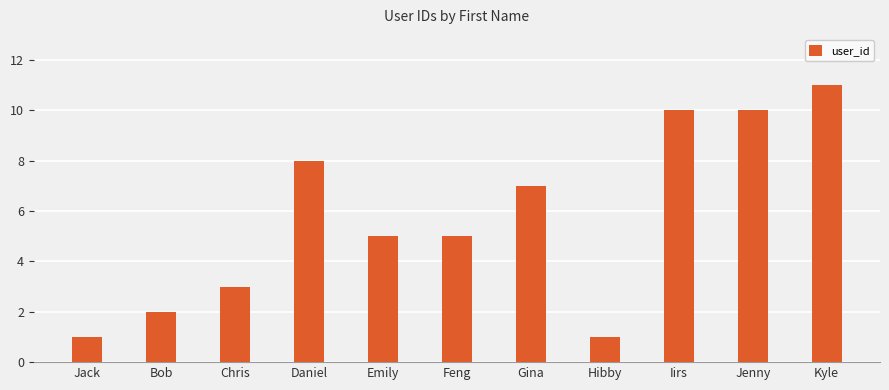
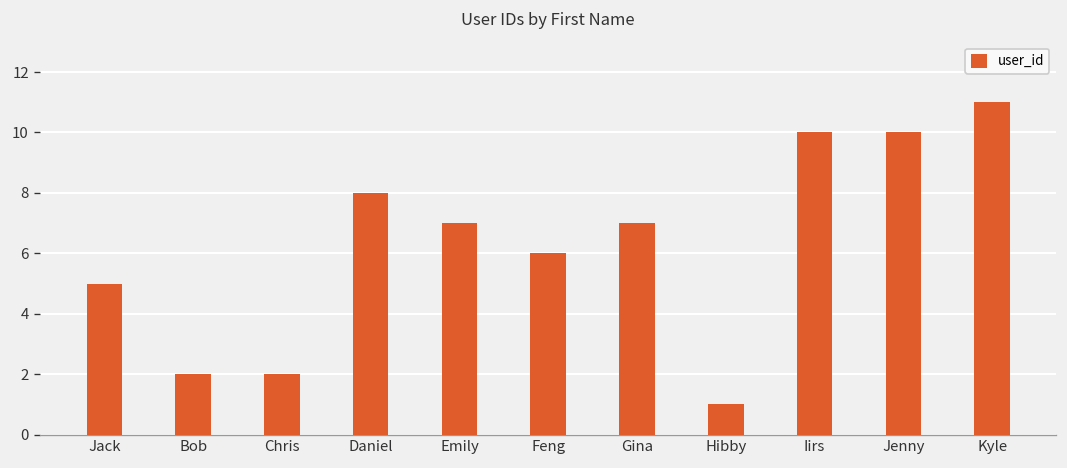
  {
-   "Jack": 1,
+   "Jack": 5,
    "Bob": 2,
-   "Chris": 3,
+   "Chris": 2,
    "Daniel": 8,
-   "Emily": 5,
-   "Feng": 5,
+   "Emily": 7,
+   "Feng": 6,
    "Gina": 7,
    "Hibby": 1,
    "Iirs": 10,
    "Jenny": 10,
    "Kyle": 11
  }
